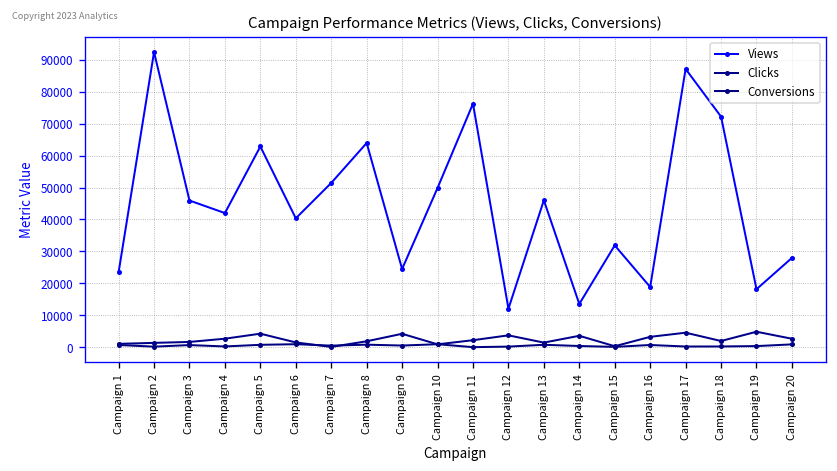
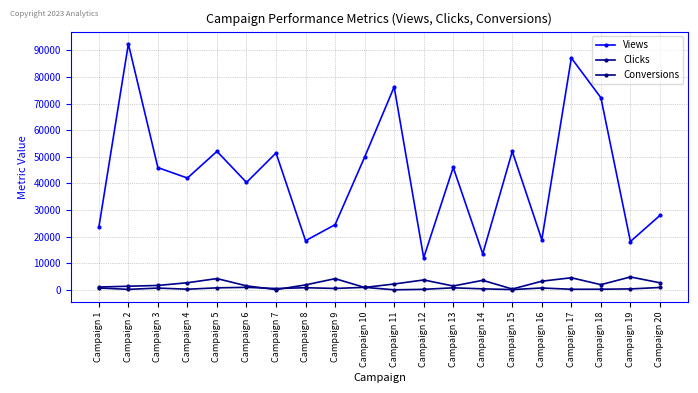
  {
    "Views": {
      "Campaign 1": 23000,
      "Campaign 2": 92000,
      "Campaign 3": 46000,
      "Campaign 4": 42000,
-     "Campaign 5": 63000,
+     "Campaign 5": 52000,
      "Campaign 6": 40000,
      "Campaign 7": 51000,
-     "Campaign 8": 64000,
+     "Campaign 8": 18000,
      "Campaign 9": 24000,
      "Campaign 10": 50000,
      "Campaign 11": 76000,
      "Campaign 12": 12000,
      "Campaign 13": 46000,
      "Campaign 14": 14000,
-     "Campaign 15": 32000,
+     "Campaign 15": 52000,
      "Campaign 16": 19000,
      "Campaign 17": 87000,
      "Campaign 18": 72000,
      "Campaign 19": 18000,
      "Campaign 20": 28000
    }
  }
